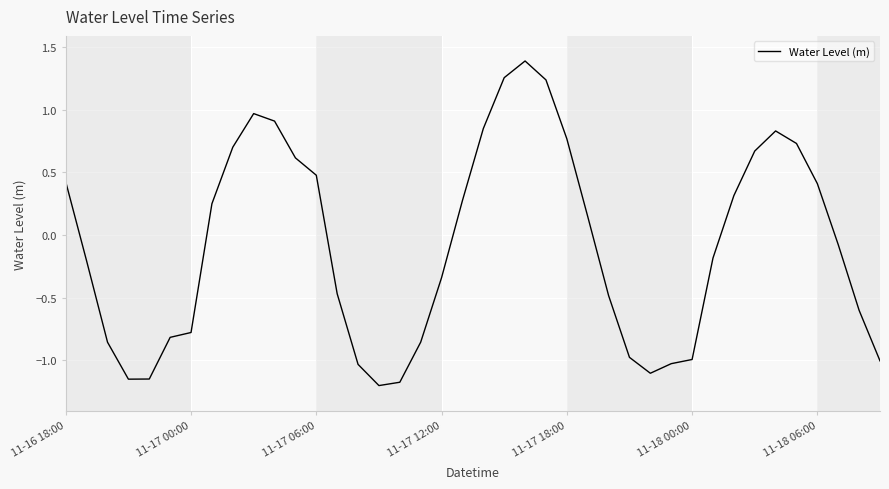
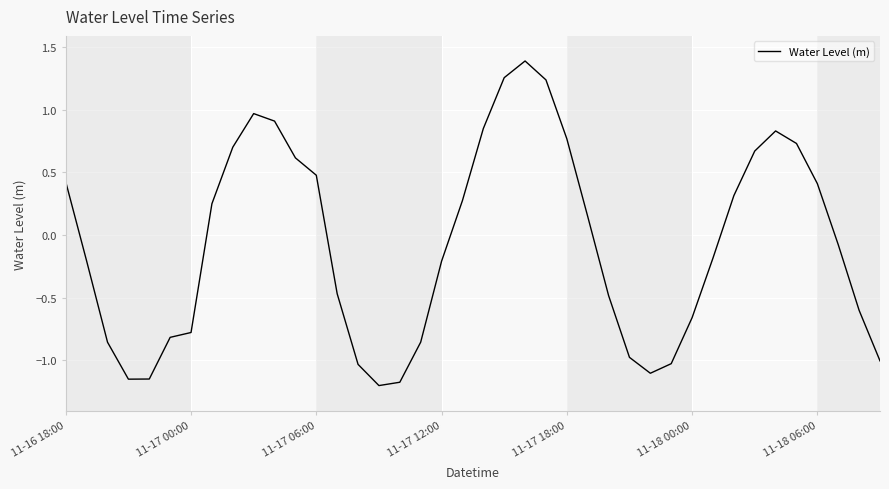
  {
    "11-16 18:00": 0.42,
    "11-17 00:00": -0.78,
    "11-17 06:00": 0.48,
-   "11-17 12:00": -0.34,
+   "11-17 12:00": -0.21,
    "11-17 18:00": 0.77,
-   "11-18 00:00": -0.99,
+   "11-18 00:00": -0.66,
    "11-18 06:00": 0.41
  }
